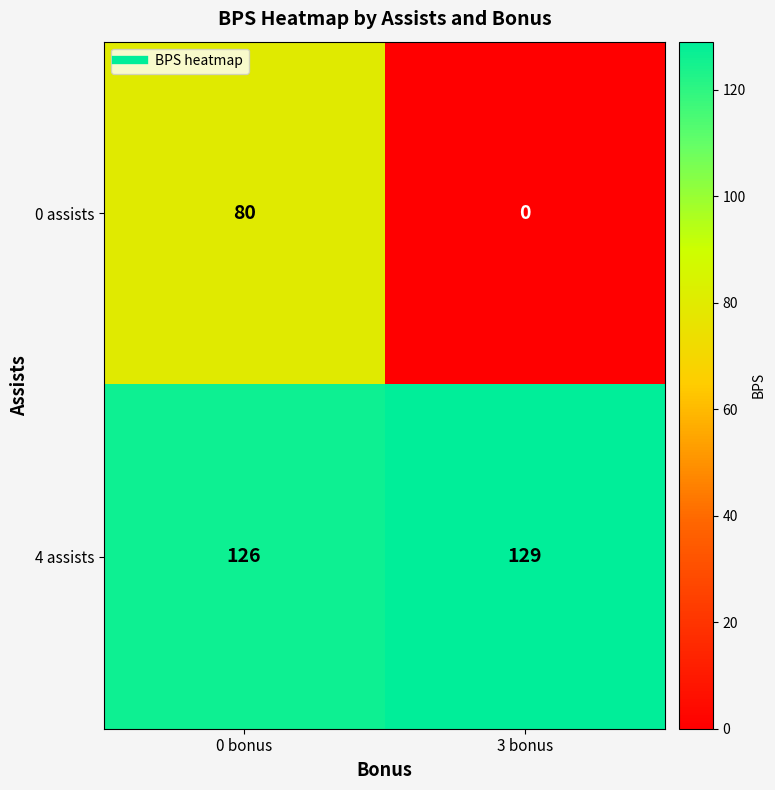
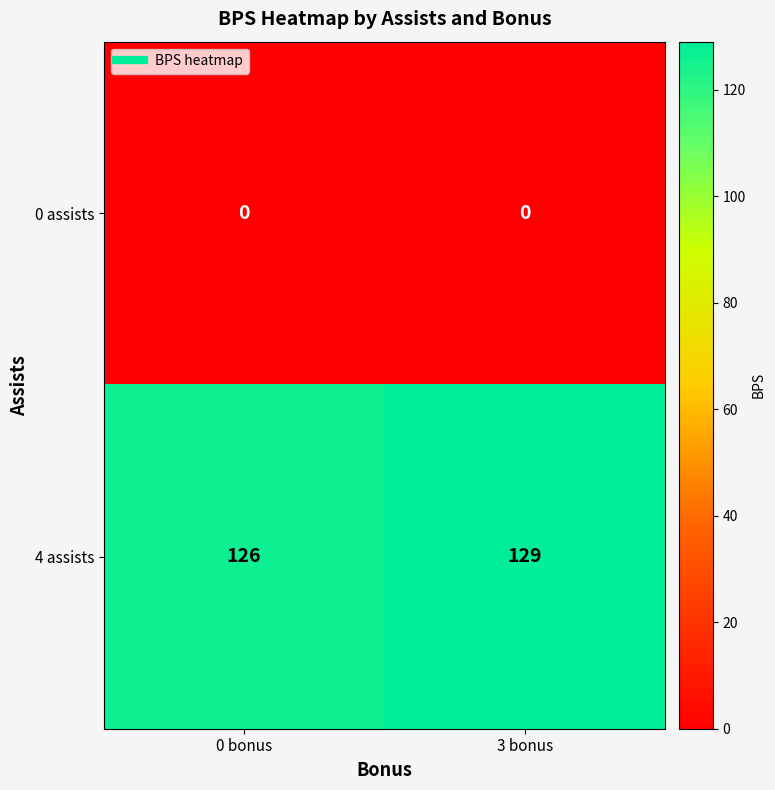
  {
    "0 assists": {
-     "0 bonus": 80,
+     "0 bonus": 0,
      "3 bonus": 0
    },
    "4 assists": {
      "0 bonus": 126,
      "3 bonus": 129
    }
  }
